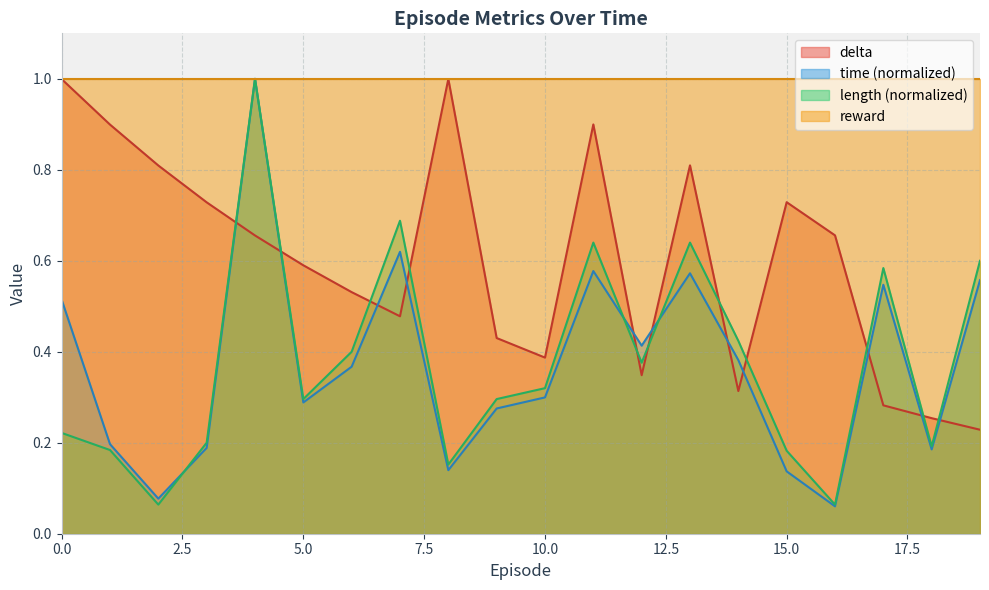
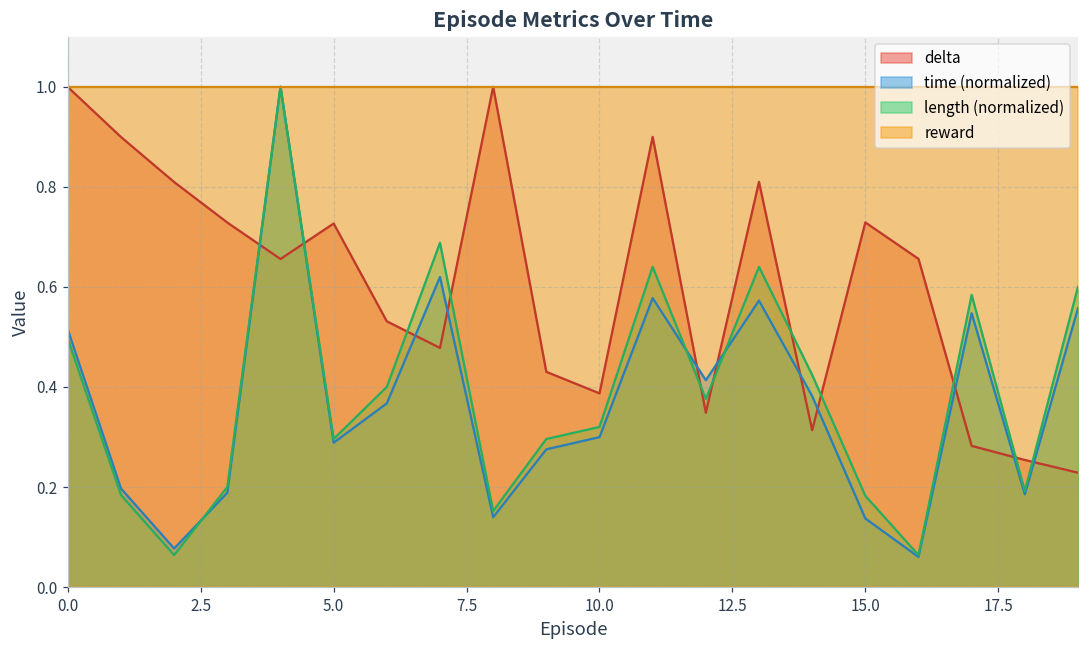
  {
    "delta": {
-     "5.0": 0.59,
+     "5.0": 0.73,
      "10.0": 0.39,
      "15.0": 0.73
    },
    "time (normalized)": {
      "0.0": 0.51,
      "5.0": 0.29,
      "10.0": 0.30,
      "15.0": 0.14
    },
    "length (normalized)": {
-     "0.0": 0.22,
+     "0.0": 0.50,
      "5.0": 0.30,
      "10.0": 0.32,
      "15.0": 0.18
    },
    "reward": {
      "5.0": 1.00,
      "10.0": 1.00,
      "15.0": 1.00
    }
  }
